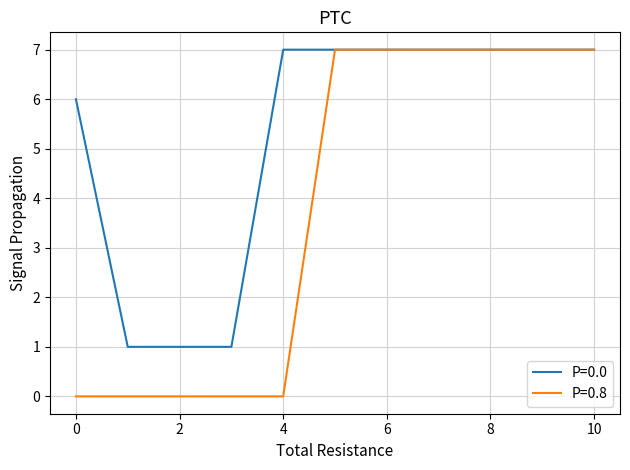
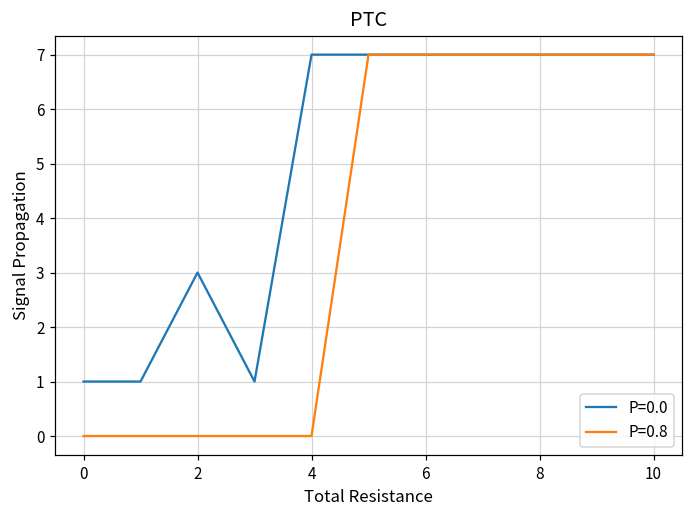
  {
    "P=0.0": {
-     "0": 6,
-     "2": 1,
+     "0": 1,
+     "2": 3,
      "4": 7
    },
    "P=0.8": {
      "0": 0,
      "2": 0,
      "4": 0
    }
  }
